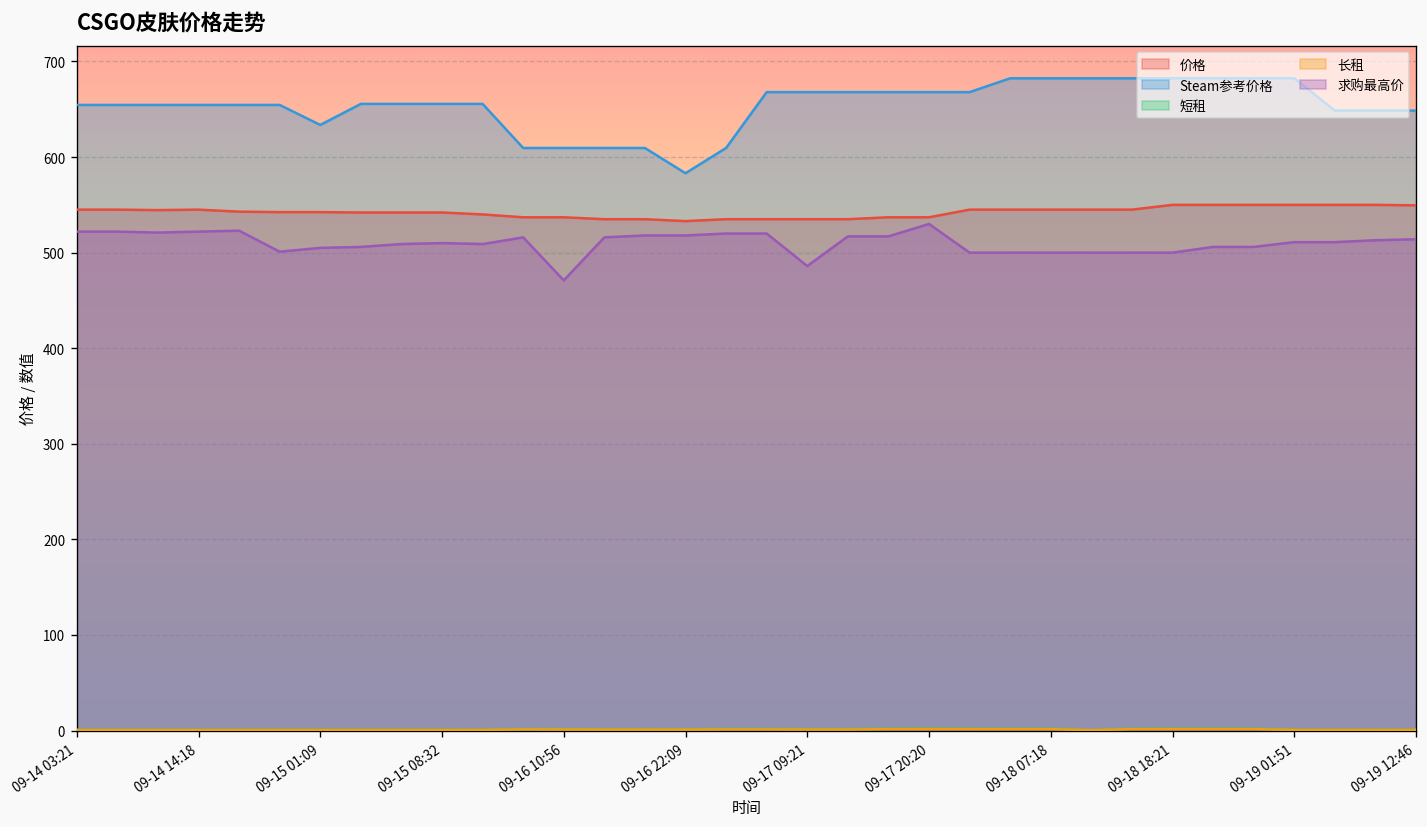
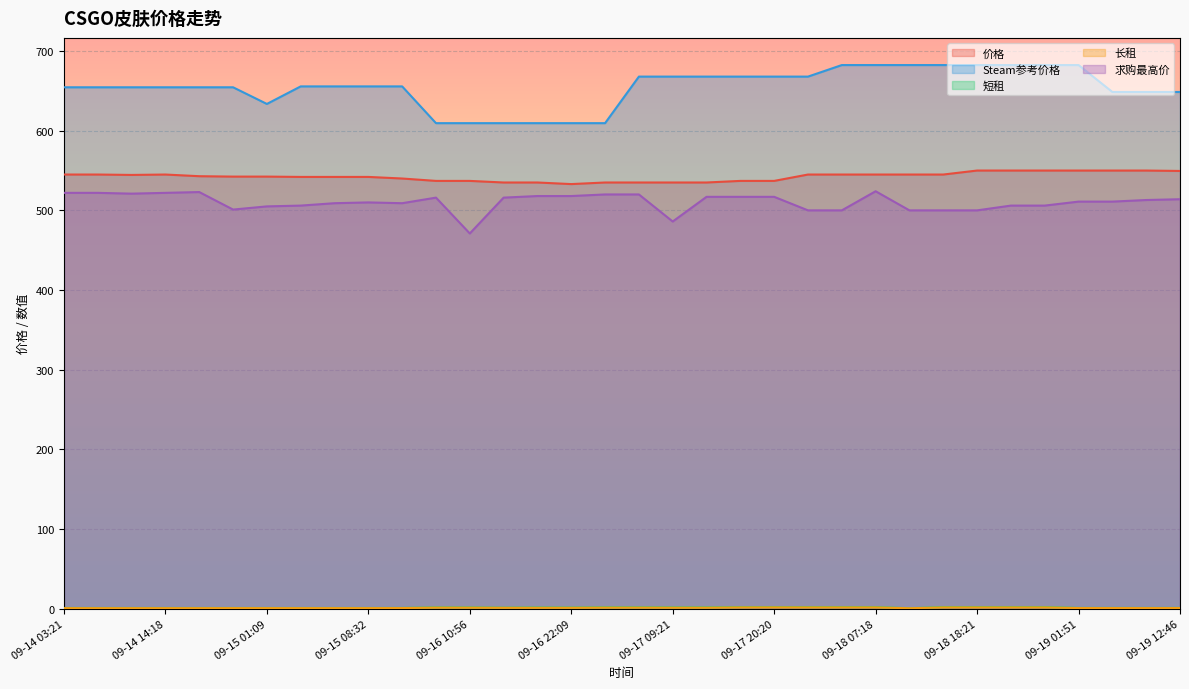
  {
    "Steam参考价格": {
      "09-14 03:21": 650,
      "09-14 14:18": 650,
      "09-15 01:09": 630,
      "09-15 08:32": 660,
      "09-16 10:56": 610,
-     "09-16 22:09": 580,
+     "09-16 22:09": 610,
      "09-17 09:21": 670,
      "09-17 20:20": 670,
      "09-18 07:18": 680,
      "09-19 12:46": 650
    },
    "求购最高价": {
      "09-14 03:21": 520,
      "09-14 14:18": 520,
      "09-15 01:09": 510,
      "09-15 08:32": 510,
      "09-16 10:56": 470,
      "09-16 22:09": 520,
      "09-17 09:21": 490,
-     "09-17 20:20": 530,
-     "09-18 07:18": 500,
+     "09-17 20:20": 520,
+     "09-18 07:18": 520,
      "09-18 18:21": 500,
      "09-19 01:51": 510,
      "09-19 12:46": 510
    }
  }
